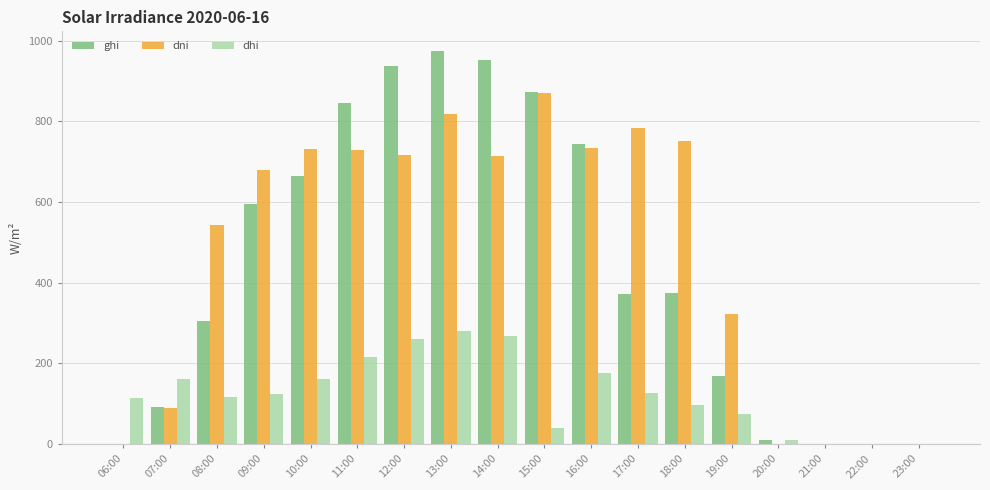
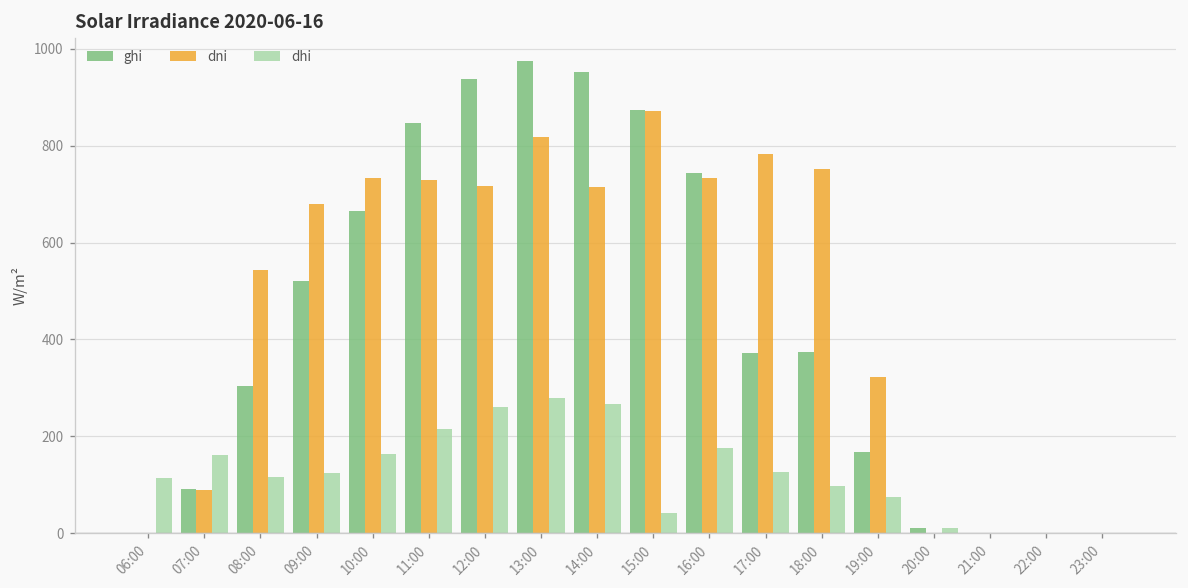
  {
    "ghi": {
      "07:00": 90,
      "08:00": 300,
-     "09:00": 590,
+     "09:00": 520,
      "10:00": 670,
      "11:00": 850,
      "12:00": 940,
      "13:00": 970,
      "14:00": 950,
      "15:00": 870,
      "16:00": 740,
      "17:00": 370,
      "18:00": 370,
      "19:00": 170,
      "20:00": 10,
      "21:00": 0,
      "22:00": 0,
      "23:00": 0
    },
    "dni": {
      "06:00": 0,
      "07:00": 90,
      "08:00": 540,
      "09:00": 680,
      "10:00": 730,
      "11:00": 730,
      "12:00": 720,
      "13:00": 820,
      "14:00": 710,
      "15:00": 870,
      "16:00": 730,
      "17:00": 780,
      "18:00": 750,
      "19:00": 320,
      "20:00": 0,
      "21:00": 0,
      "22:00": 0,
      "23:00": 0
    },
    "dhi": {
      "06:00": 110,
      "07:00": 160,
      "08:00": 120,
      "09:00": 120,
      "10:00": 160,
      "11:00": 220,
      "12:00": 260,
      "13:00": 280,
      "14:00": 270,
      "15:00": 40,
      "16:00": 180,
      "17:00": 130,
      "18:00": 100,
      "19:00": 70,
      "20:00": 10,
      "21:00": 0,
      "22:00": 0,
      "23:00": 0
    }
  }
